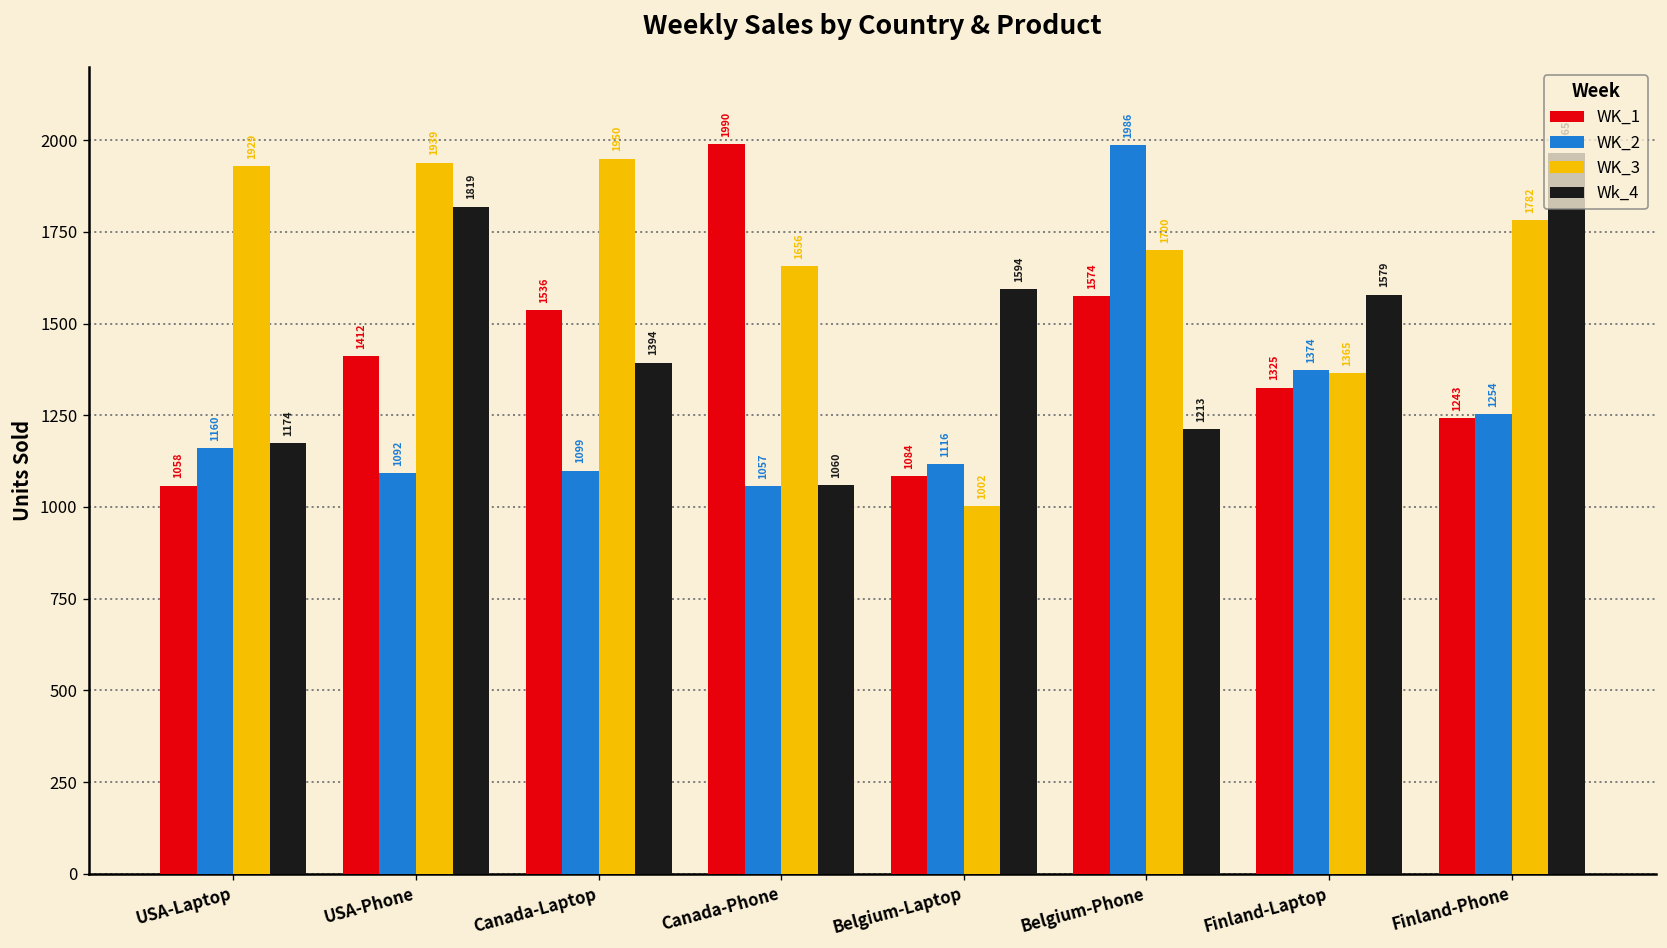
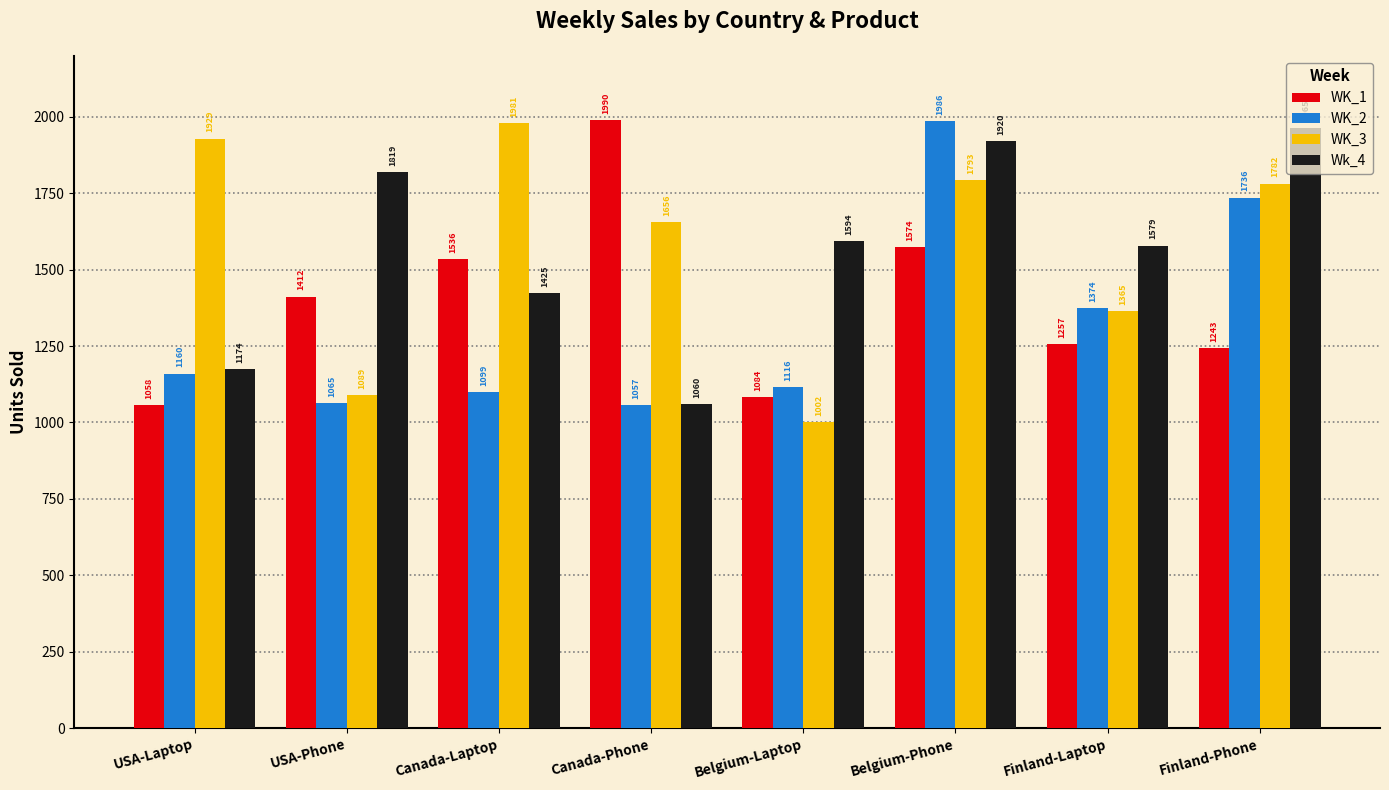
  {
    "WK_1": {
      "USA-Laptop": 1058,
      "USA-Phone": 1412,
      "Canada-Laptop": 1536,
      "Canada-Phone": 1990,
      "Belgium-Laptop": 1084,
      "Belgium-Phone": 1574,
-     "Finland-Laptop": 1325,
+     "Finland-Laptop": 1257,
      "Finland-Phone": 1243
    },
    "WK_2": {
      "USA-Laptop": 1160,
-     "USA-Phone": 1092,
+     "USA-Phone": 1065,
      "Canada-Laptop": 1099,
      "Canada-Phone": 1057,
      "Belgium-Laptop": 1116,
      "Belgium-Phone": 1986,
      "Finland-Laptop": 1374,
-     "Finland-Phone": 1254
+     "Finland-Phone": 1736
    },
    "WK_3": {
      "USA-Laptop": 1929,
-     "USA-Phone": 1939,
-     "Canada-Laptop": 1950,
+     "USA-Phone": 1089,
+     "Canada-Laptop": 1981,
      "Canada-Phone": 1656,
      "Belgium-Laptop": 1002,
-     "Belgium-Phone": 1700,
+     "Belgium-Phone": 1793,
      "Finland-Laptop": 1365,
      "Finland-Phone": 1782
    },
    "Wk_4": {
      "USA-Laptop": 1174,
      "USA-Phone": 1819,
-     "Canada-Laptop": 1394,
+     "Canada-Laptop": 1425,
      "Canada-Phone": 1060,
      "Belgium-Laptop": 1594,
-     "Belgium-Phone": 1213,
+     "Belgium-Phone": 1920,
      "Finland-Laptop": 1579
    }
  }
